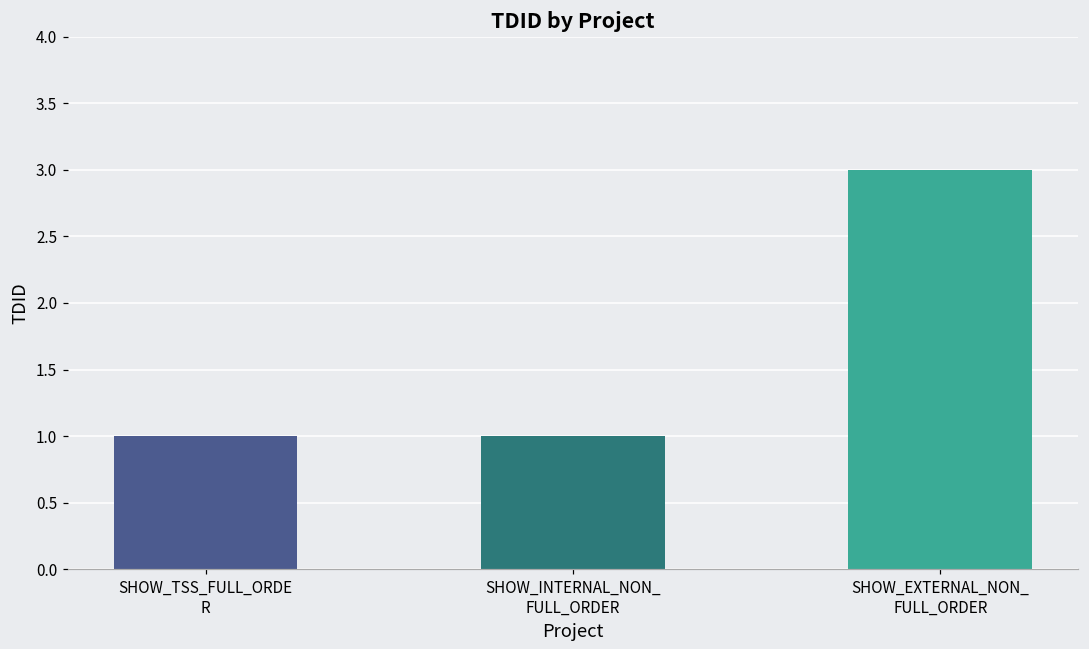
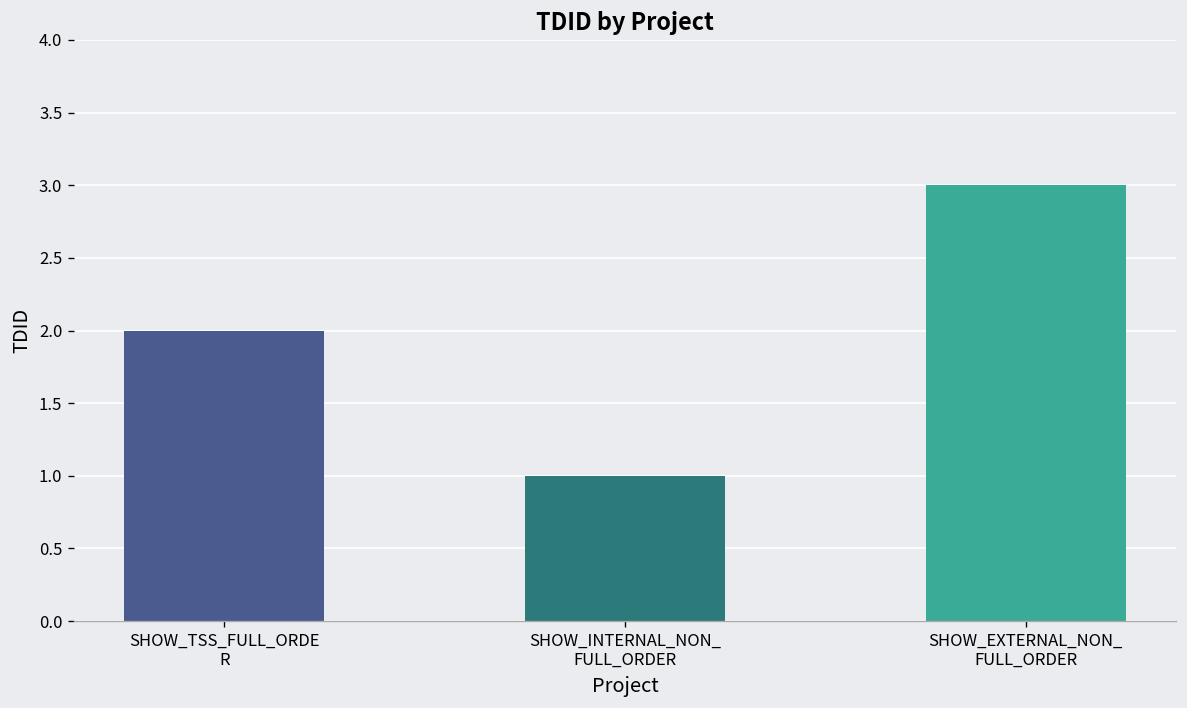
  {
-   "SHOW_TSS_FULL_ORDE R": 1,
+   "SHOW_TSS_FULL_ORDE R": 2,
    "SHOW_INTERNAL_NON_ FULL_ORDER": 1,
    "SHOW_EXTERNAL_NON_ FULL_ORDER": 3
  }
